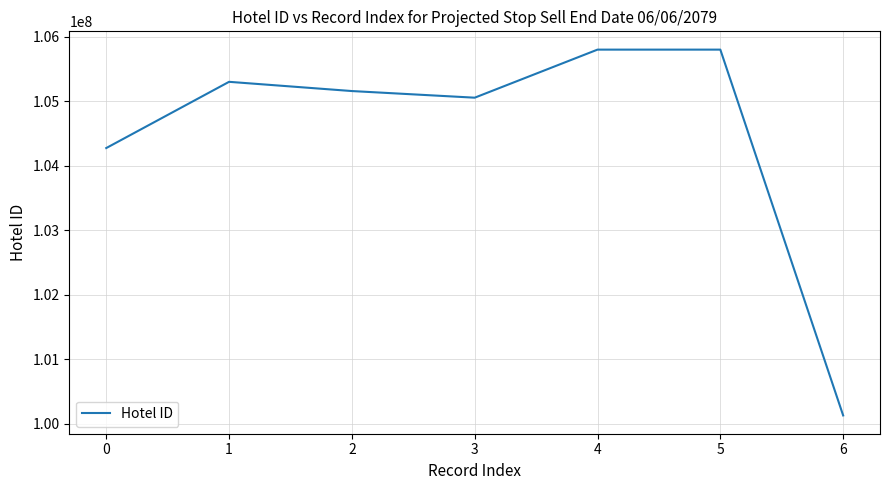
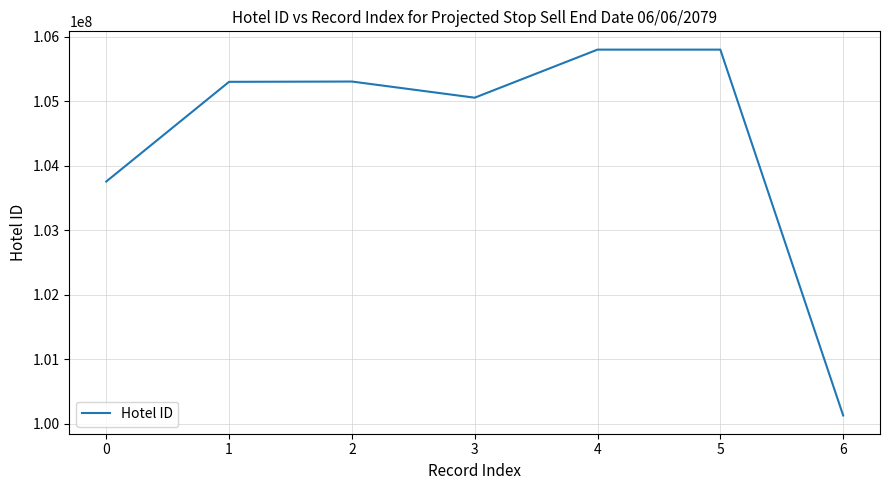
  {
-   "0": 104300000,
+   "0": 103800000,
    "1": 105300000,
-   "2": 105200000,
+   "2": 105300000,
    "3": 105100000,
    "4": 105800000,
    "5": 105800000,
    "6": 100100000
  }
